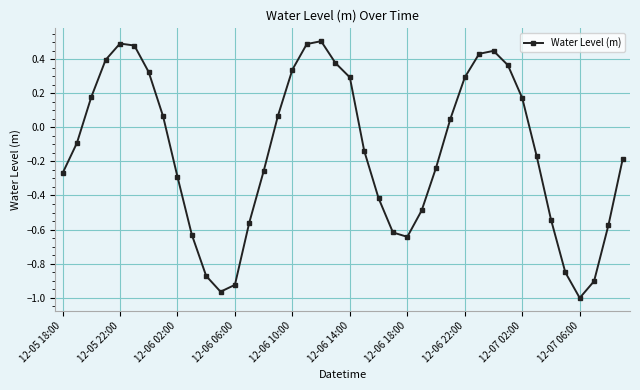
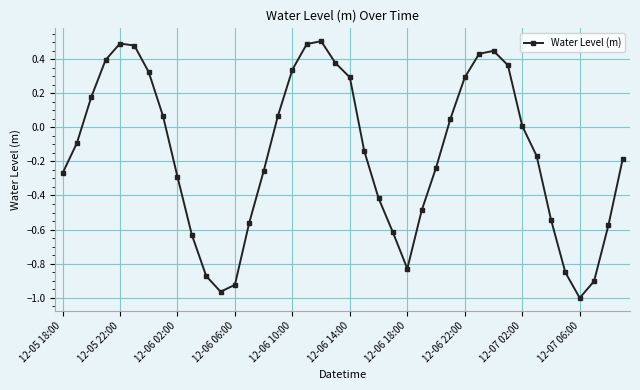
  {
    "12-05 18:00": -0.27,
    "12-05 22:00": 0.49,
    "12-06 02:00": -0.29,
    "12-06 06:00": -0.92,
    "12-06 10:00": 0.34,
    "12-06 14:00": 0.29,
-   "12-06 18:00": -0.64,
+   "12-06 18:00": -0.83,
    "12-06 22:00": 0.29,
-   "12-07 02:00": 0.17,
+   "12-07 02:00": 0.01,
    "12-07 06:00": -1.00
  }
